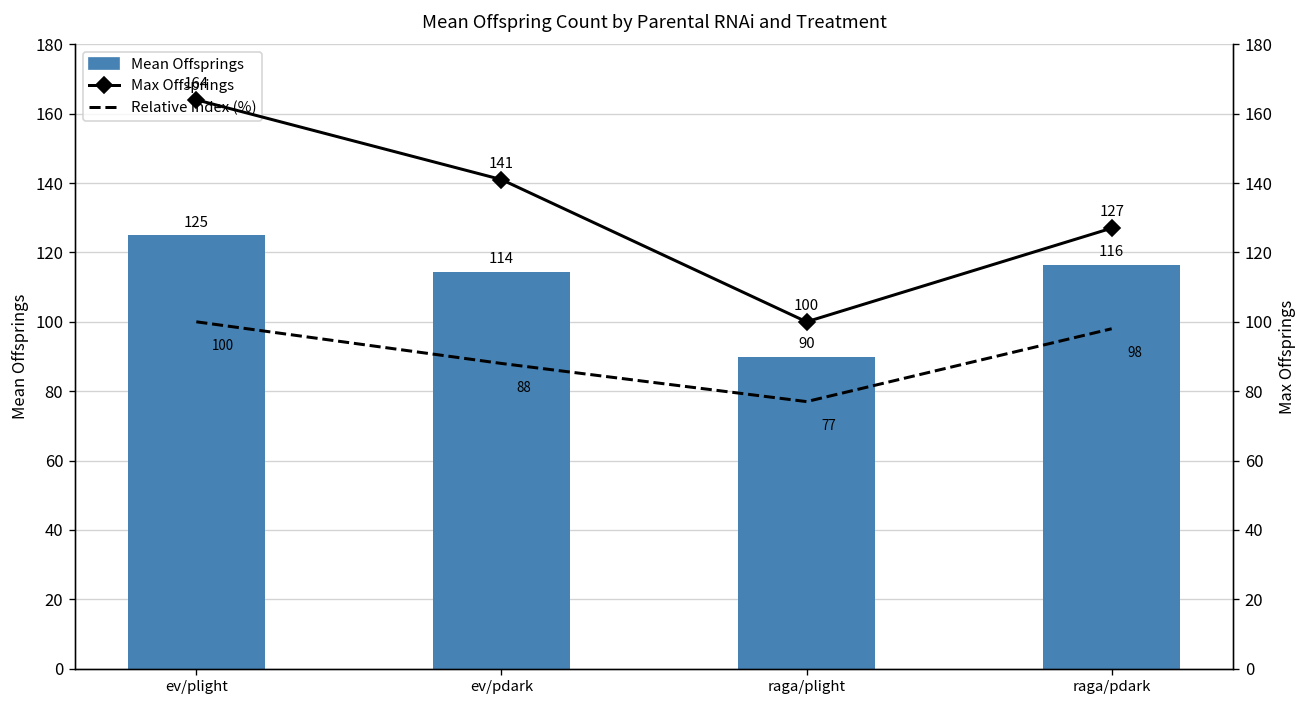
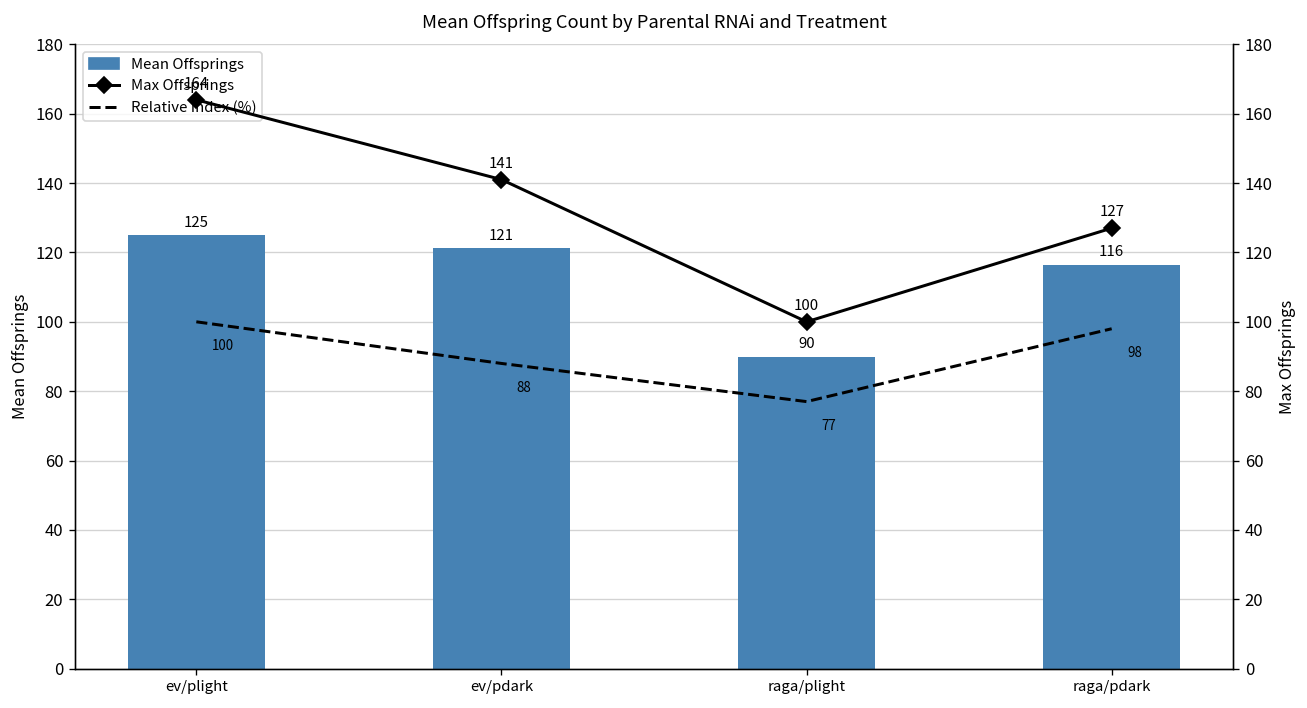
  {
    "Mean Offsprings": {
      "ev/plight": 125,
-     "ev/pdark": 114,
+     "ev/pdark": 121,
      "raga/plight": 90,
      "raga/pdark": 116
    }
  }
